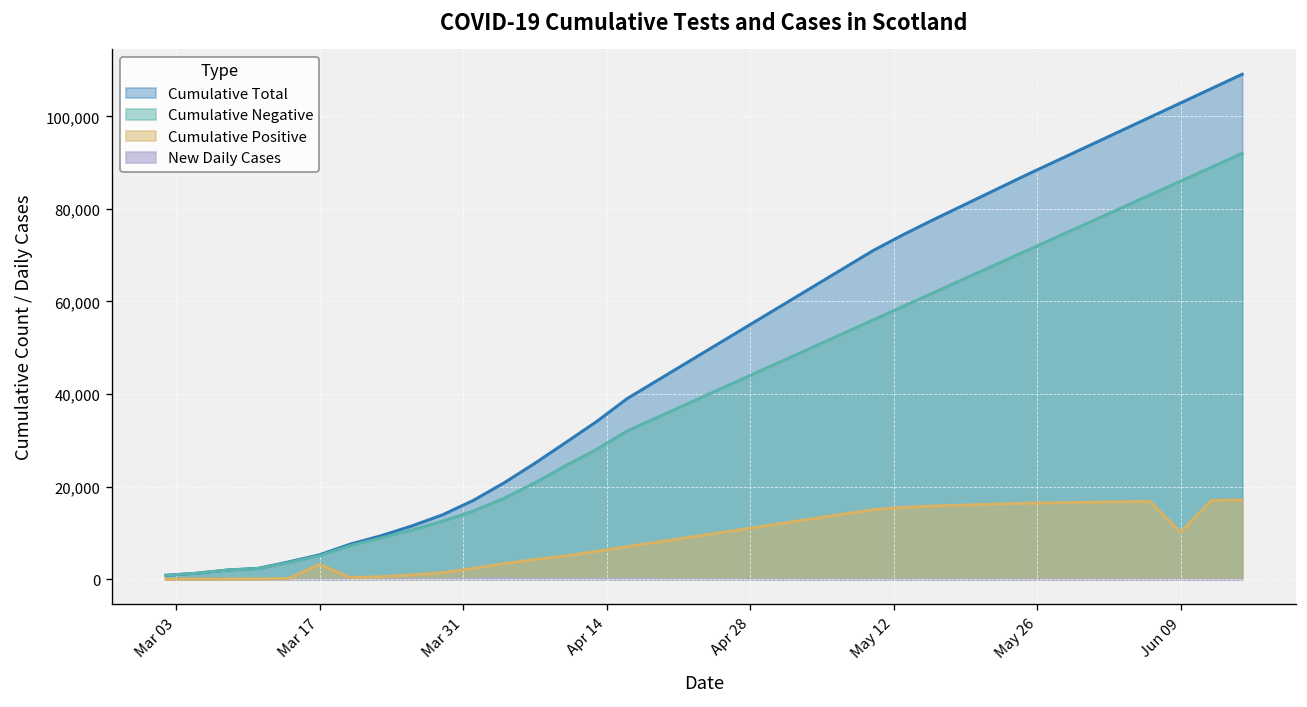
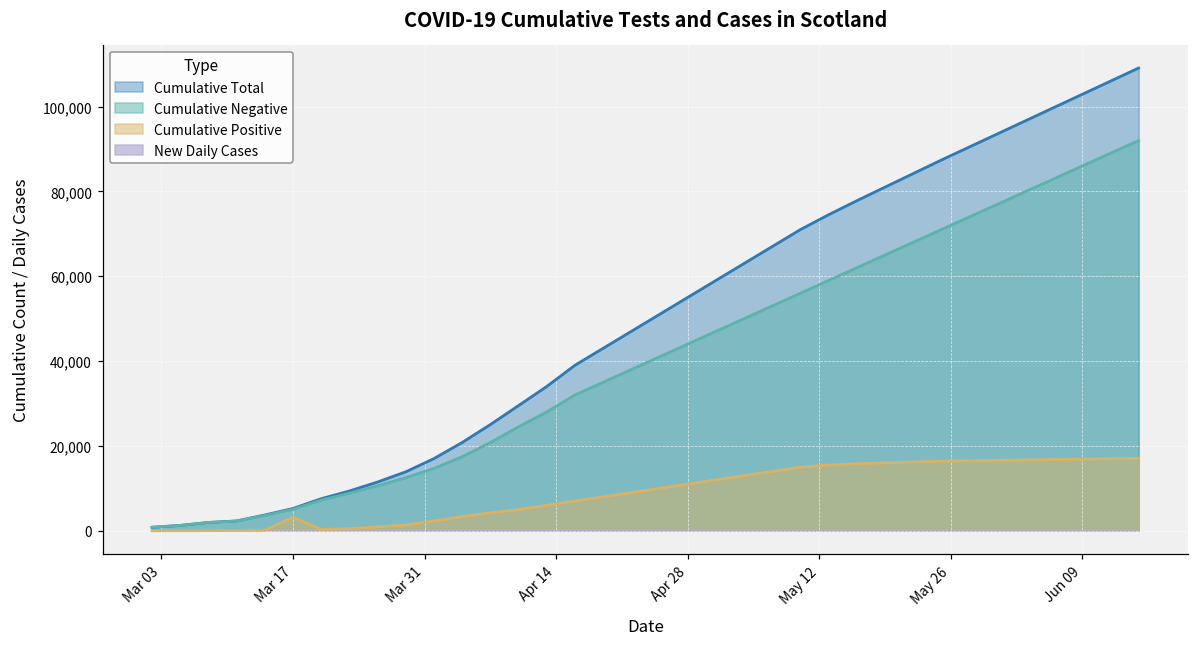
  {
    "Cumulative Positive": {
      "Mar 17": "3,000",
      "Apr 28": "11,000",
-     "Jun 09": "10,000"
+     "Jun 09": "17,000"
    }
  }
